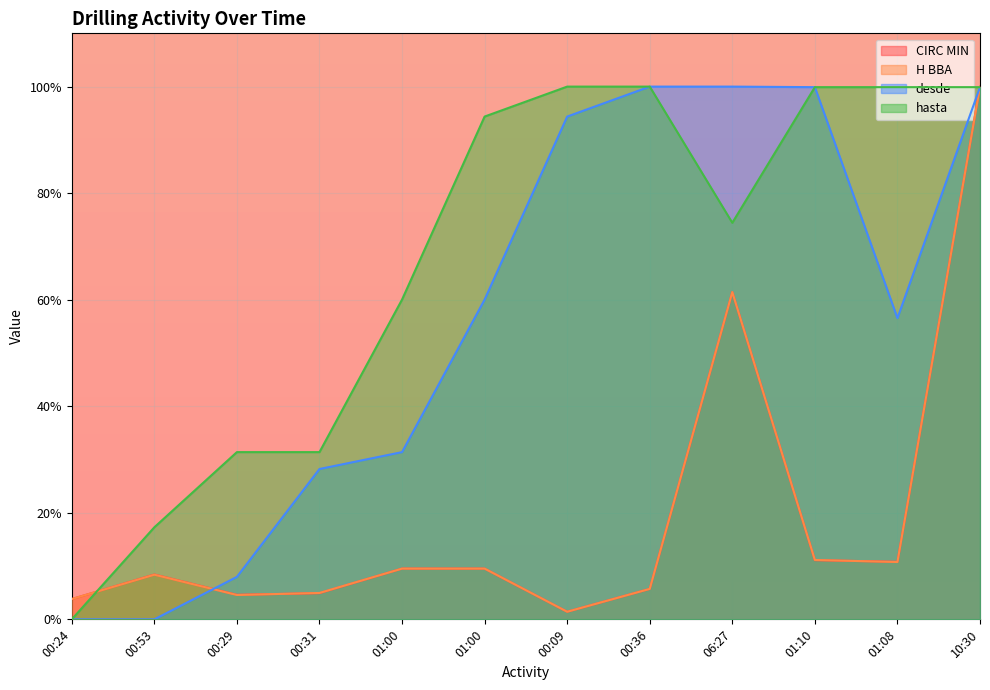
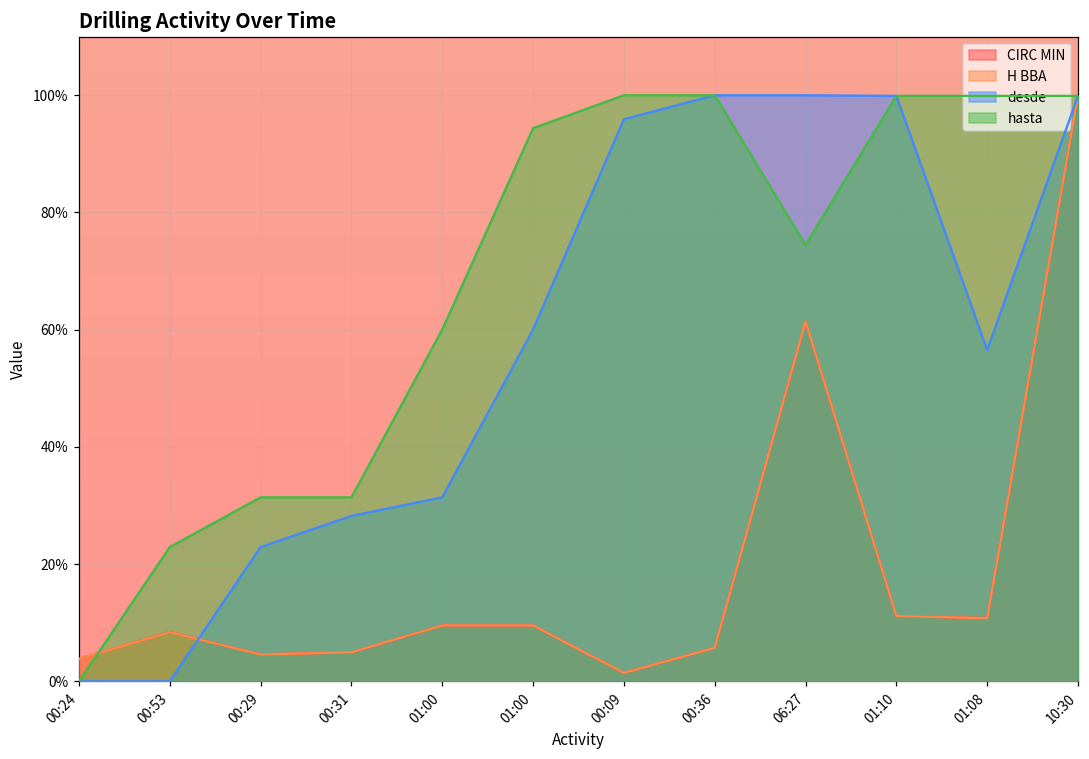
  {
    "desde": {
      "00:53": "0%",
-     "00:29": "8%",
+     "00:29": "23%",
      "00:31": "28%",
-     "00:09": "94%",
+     "00:09": "96%",
      "06:27": "100%",
      "01:08": "57%"
    },
    "hasta": {
-     "00:53": "17%",
+     "00:53": "23%",
      "00:29": "31%",
      "00:31": "31%",
      "00:09": "100%",
      "06:27": "74%"
    }
  }
